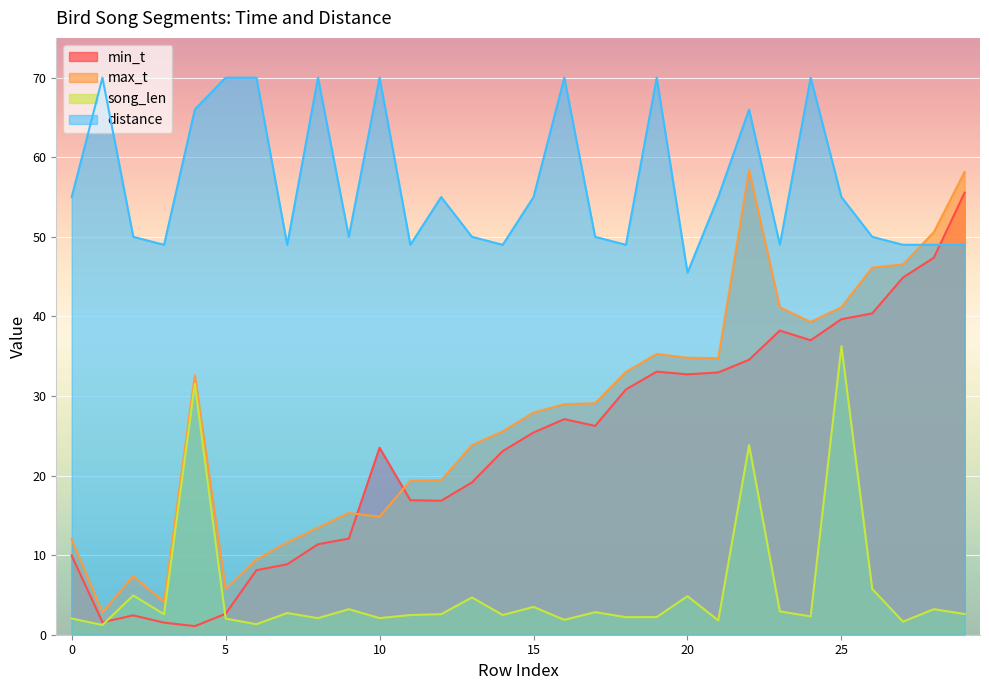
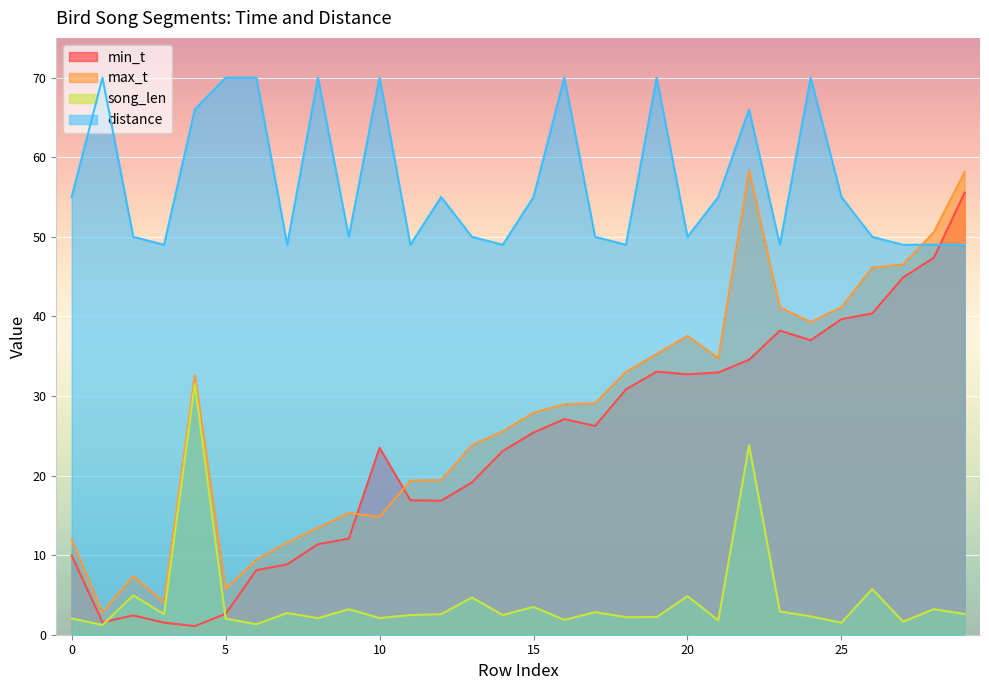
  {
    "min_t": {
      "0": 10,
      "5": 3,
      "10": 23,
      "15": 25,
      "20": 33,
      "25": 40
    },
    "max_t": {
      "0": 12,
      "5": 6,
      "10": 15,
      "15": 28,
-     "20": 35,
+     "20": 38,
      "25": 41
    },
    "song_len": {
      "0": 2,
      "5": 2,
      "10": 2,
      "15": 3,
      "20": 5,
-     "25": 36
+     "25": 2
    },
    "distance": {
      "0": 55,
      "5": 70,
      "10": 70,
      "15": 55,
-     "20": 46,
+     "20": 50,
      "25": 55
    }
  }
